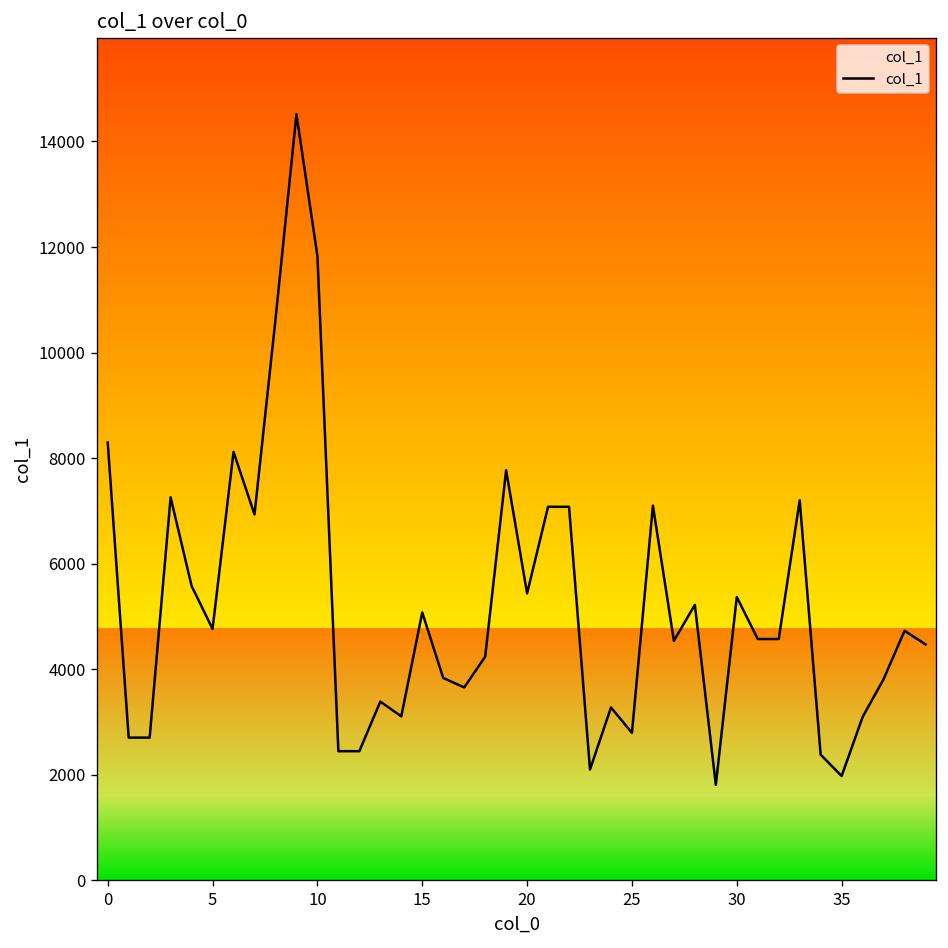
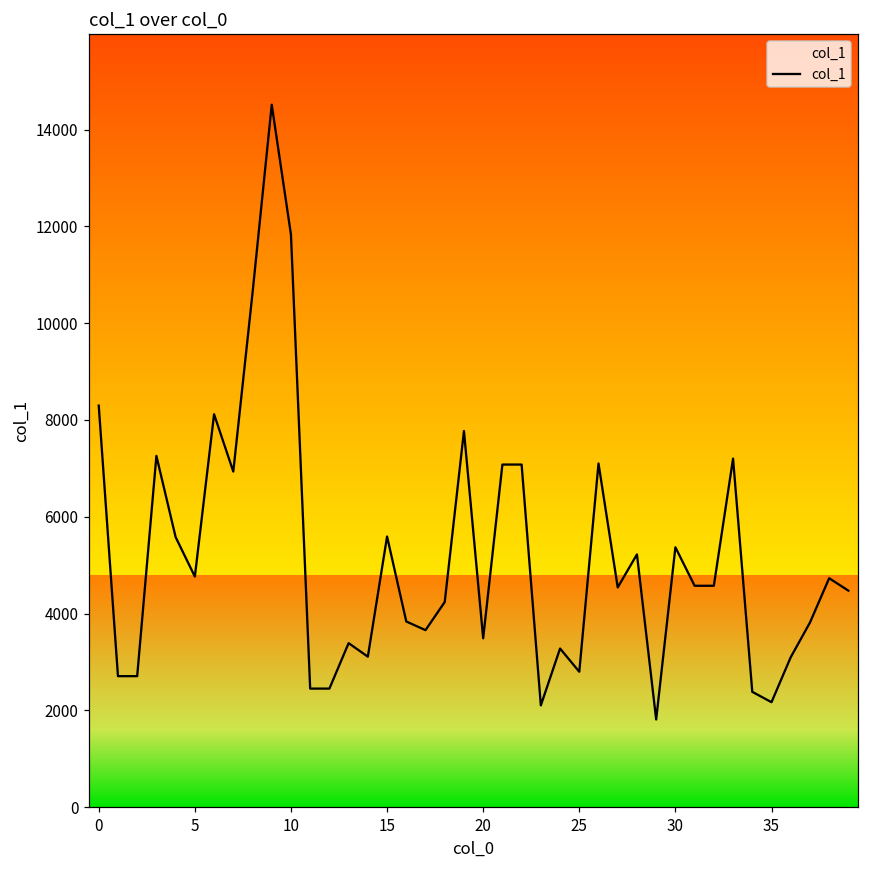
  {
    "0": 8300,
    "5": 4800,
    "10": 11800,
-   "15": 5100,
-   "20": 5400,
+   "15": 5600,
+   "20": 3500,
    "25": 2800,
    "30": 5400,
-   "35": 2000
+   "35": 2200
  }
